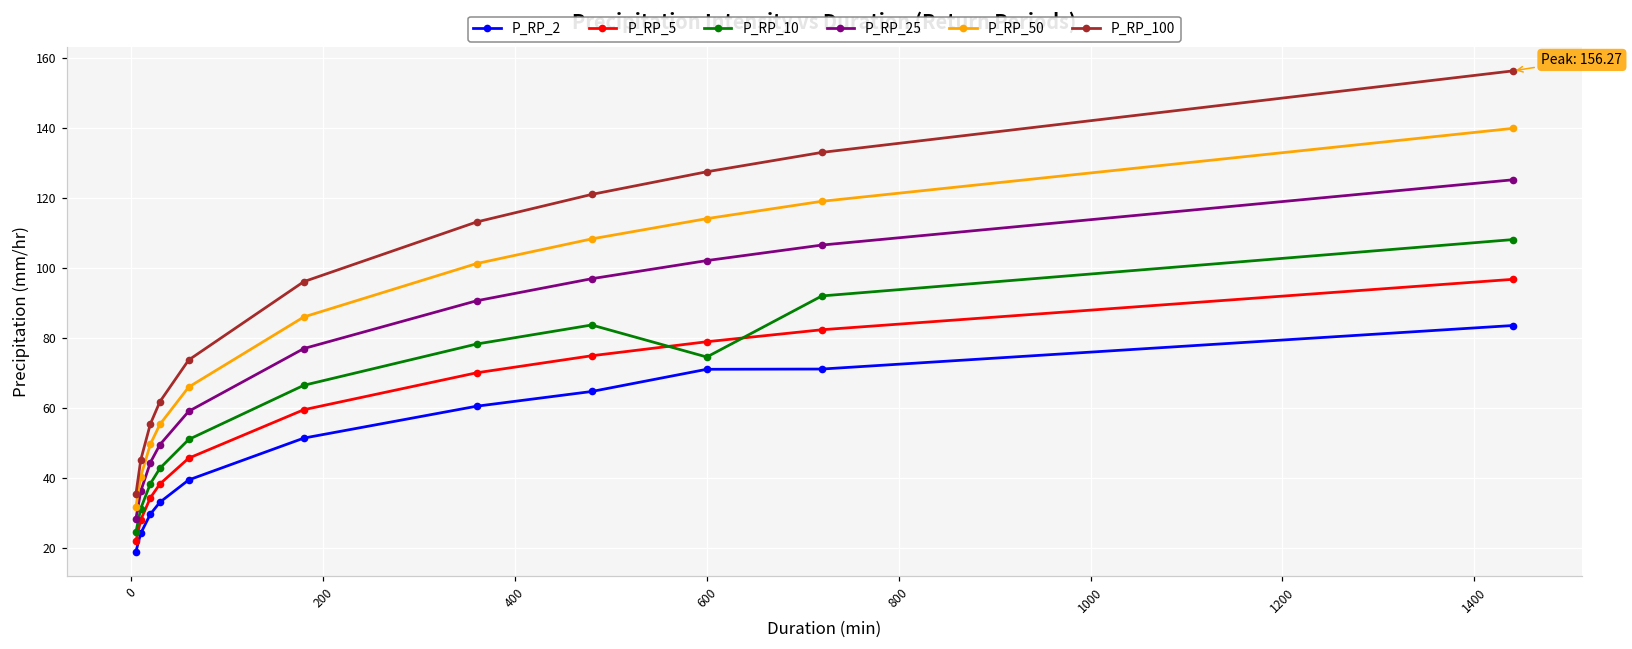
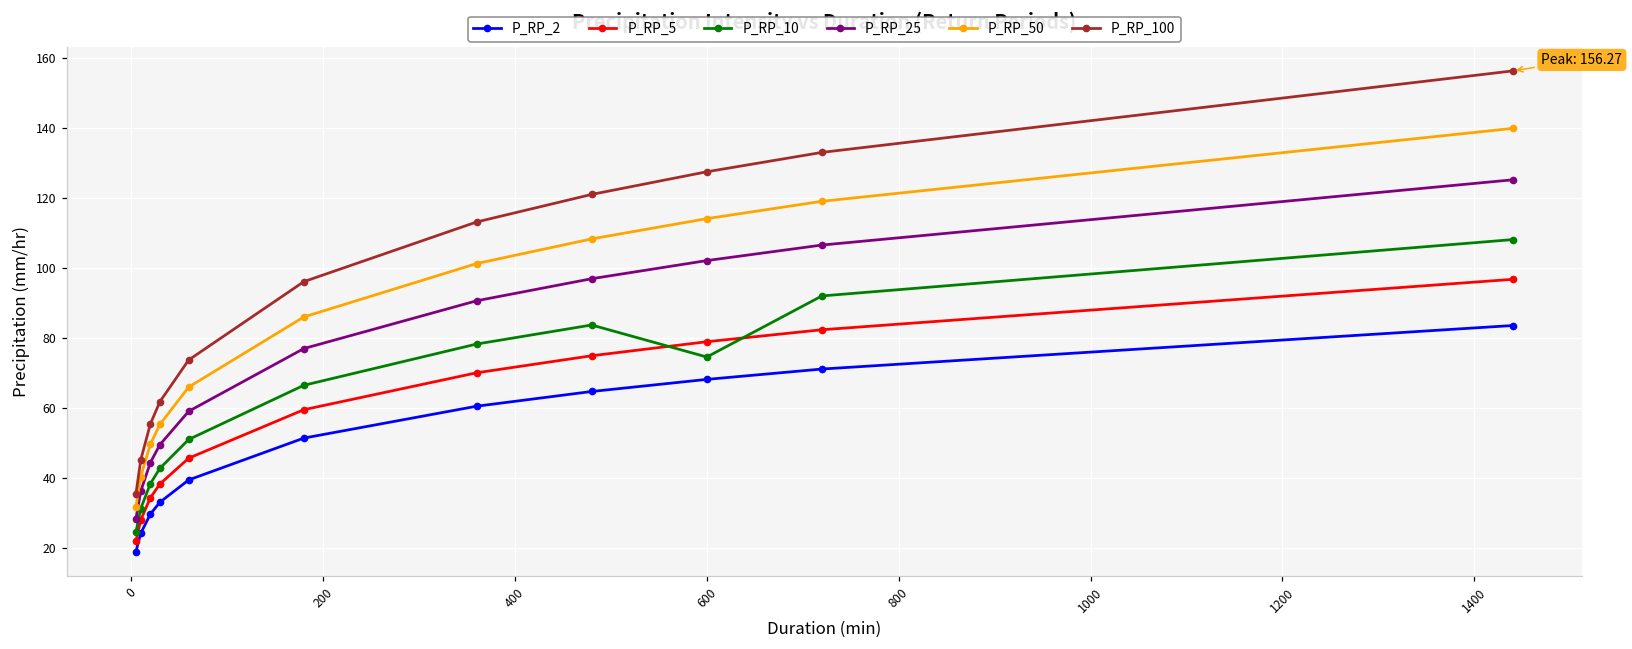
  {
    "P_RP_2": {
-     "600": 71
+     "600": 68
    },
    "P_RP_5": {
      "600": 79
    },
    "P_RP_10": {
      "600": 74
    },
    "P_RP_25": {
      "600": 102
    },
    "P_RP_50": {
      "600": 114
    },
    "P_RP_100": {
      "600": 127
    }
  }
